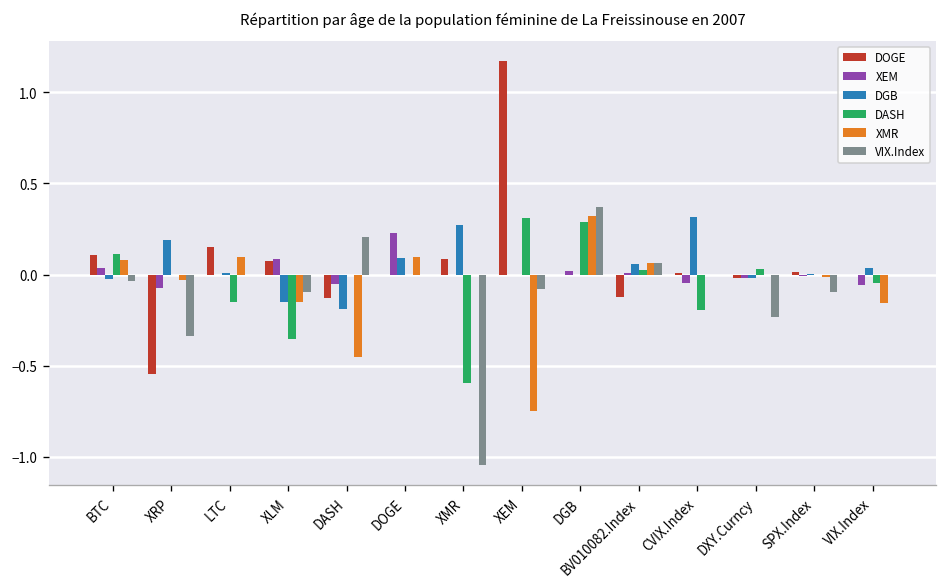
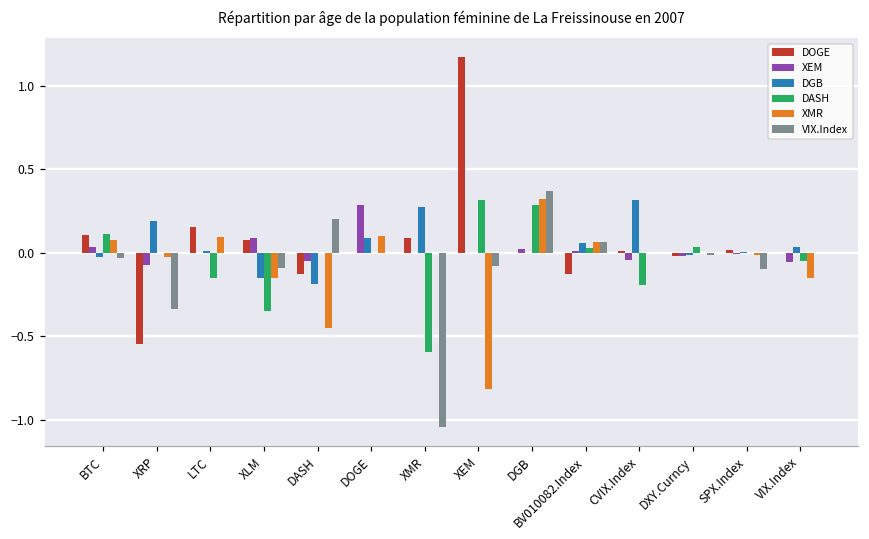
  {
    "DOGE": {
      "BTC": 0.11,
      "XRP": -0.55,
      "LTC": 0.15,
      "XLM": 0.07,
      "DASH": -0.13,
      "DOGE": 0.00,
      "XMR": 0.08,
      "XEM": 1.17,
      "DGB": 0.00,
      "BV010082.Index": -0.13,
      "DXY.Curncy": -0.02
    },
    "XEM": {
      "BTC": 0.03,
      "XRP": -0.07,
      "XLM": 0.09,
      "DASH": -0.05,
-     "DOGE": 0.23,
+     "DOGE": 0.29,
      "XMR": 0.00,
      "XEM": 0.00,
      "DGB": 0.02,
      "CVIX.Index": -0.05,
      "DXY.Curncy": -0.02,
      "VIX.Index": -0.06
    },
    "DGB": {
      "BTC": -0.02,
      "XRP": 0.19,
      "XLM": -0.15,
      "DASH": -0.19,
      "DOGE": 0.09,
      "XMR": 0.27,
      "XEM": 0.00,
      "DGB": 0.00,
      "BV010082.Index": 0.06,
      "CVIX.Index": 0.32,
      "DXY.Curncy": -0.02,
      "VIX.Index": 0.04
    },
    "DASH": {
      "BTC": 0.11,
      "XRP": 0.00,
      "LTC": -0.15,
      "XLM": -0.35,
      "DASH": 0.00,
      "DOGE": 0.00,
      "XMR": -0.60,
      "XEM": 0.31,
      "DGB": 0.29,
      "BV010082.Index": 0.03,
      "CVIX.Index": -0.19,
      "DXY.Curncy": 0.03,
      "VIX.Index": -0.05
    },
    "XMR": {
      "BTC": 0.08,
      "XRP": -0.03,
      "LTC": 0.10,
      "XLM": -0.15,
      "DASH": -0.45,
      "DOGE": 0.10,
      "XMR": 0.00,
-     "XEM": -0.75,
+     "XEM": -0.82,
      "DGB": 0.32,
      "BV010082.Index": 0.06,
      "CVIX.Index": 0.00,
      "DXY.Curncy": 0.00,
      "VIX.Index": -0.15
    },
    "VIX.Index": {
      "BTC": -0.03,
      "XRP": -0.34,
      "XLM": -0.09,
      "DASH": 0.20,
      "DOGE": 0.00,
      "XMR": -1.04,
      "XEM": -0.08,
      "DGB": 0.37,
      "BV010082.Index": 0.07,
      "CVIX.Index": 0.00,
-     "DXY.Curncy": -0.23,
+     "DXY.Curncy": -0.01,
      "SPX.Index": -0.10,
      "VIX.Index": 0.00
    }
  }
